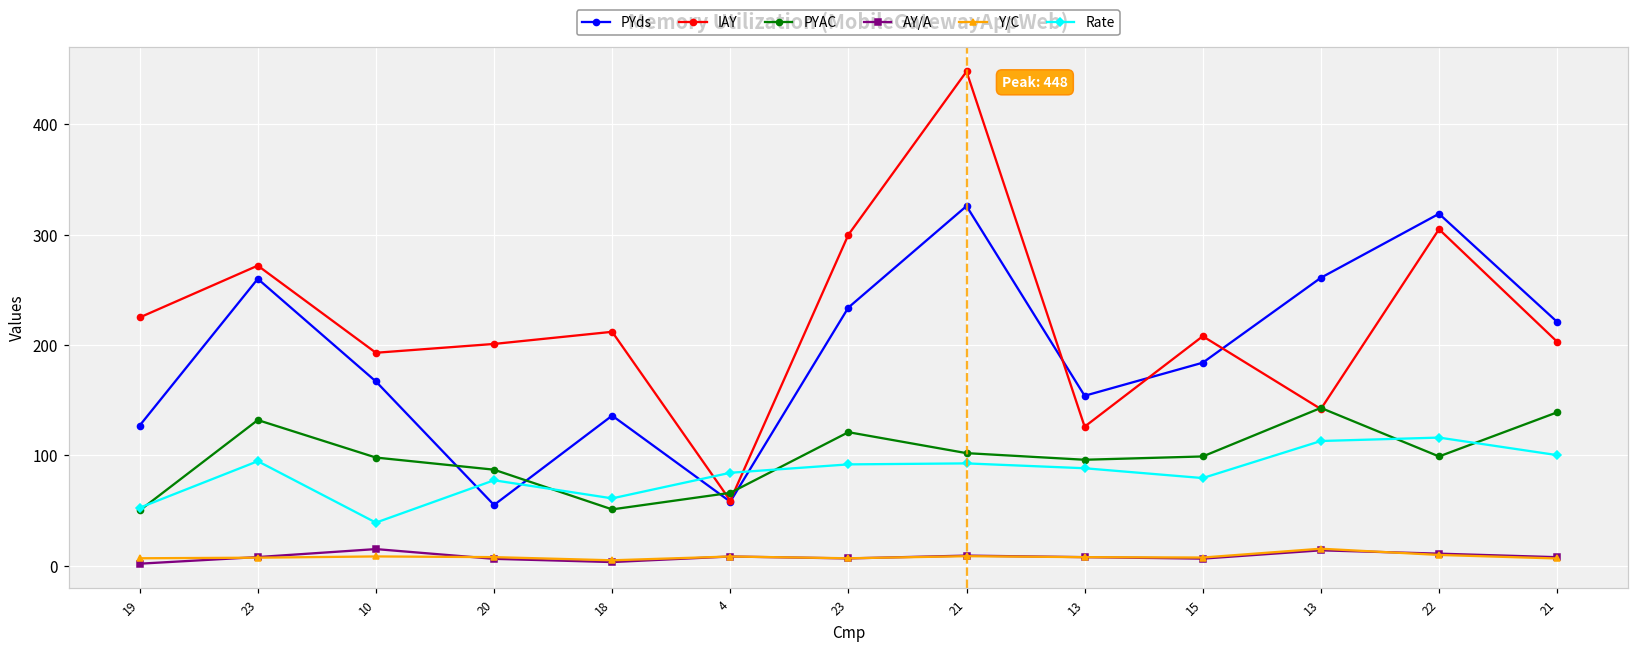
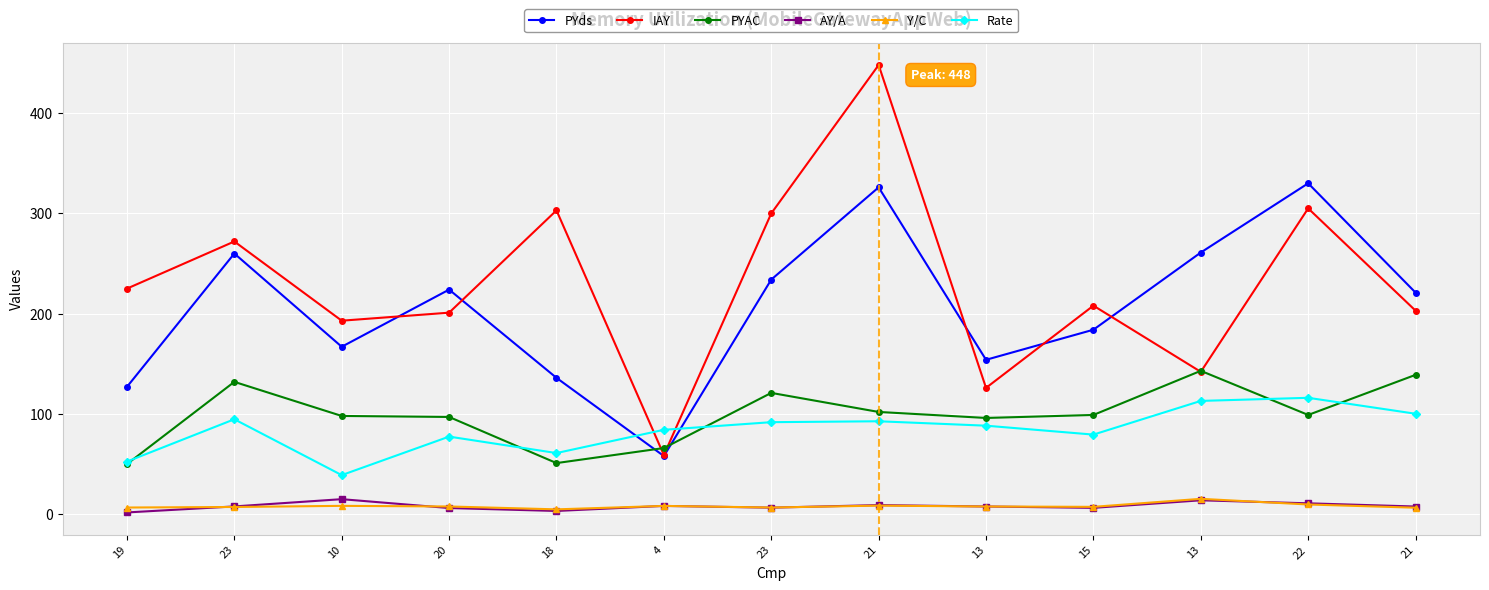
  {
    "PYds": {
      "19": 127,
      "10": 167,
-     "20": 55,
+     "20": 224,
      "18": 136,
      "15": 184,
-     "22": 319
+     "22": 330
    },
    "IAY": {
      "19": 225,
      "10": 193,
      "20": 201,
-     "18": 212,
+     "18": 303,
      "15": 208,
      "22": 305
    },
    "PYAC": {
      "10": 98,
-     "20": 87,
+     "20": 97,
      "18": 51,
      "4": 66,
      "15": 99,
      "22": 99
    },
    "AY/A": {
      "19": 2,
      "10": 15
    },
    "Y/C": {
      "19": 7,
      "10": 8
    },
    "Rate": {
      "10": 39,
      "20": 77,
      "18": 61,
      "4": 84,
      "15": 79,
      "22": 116
    }
  }
